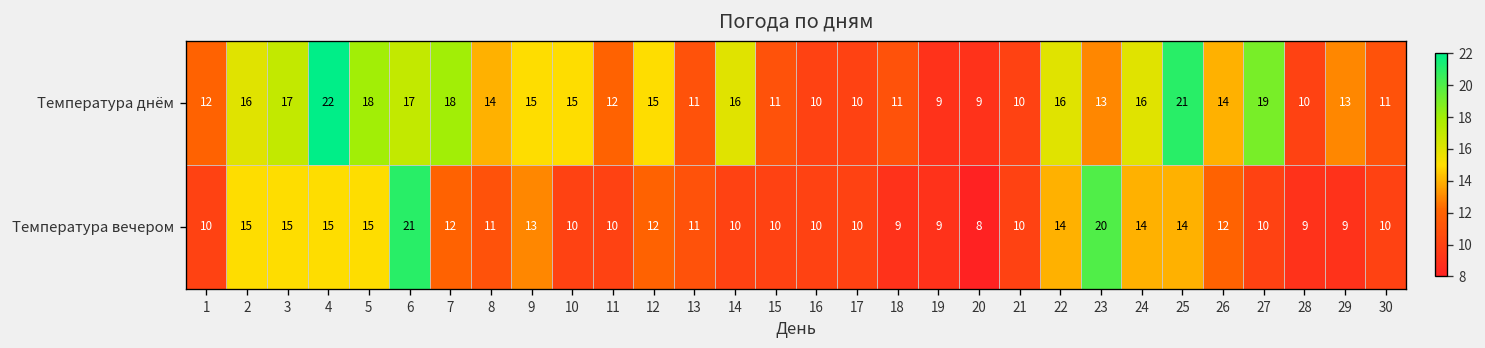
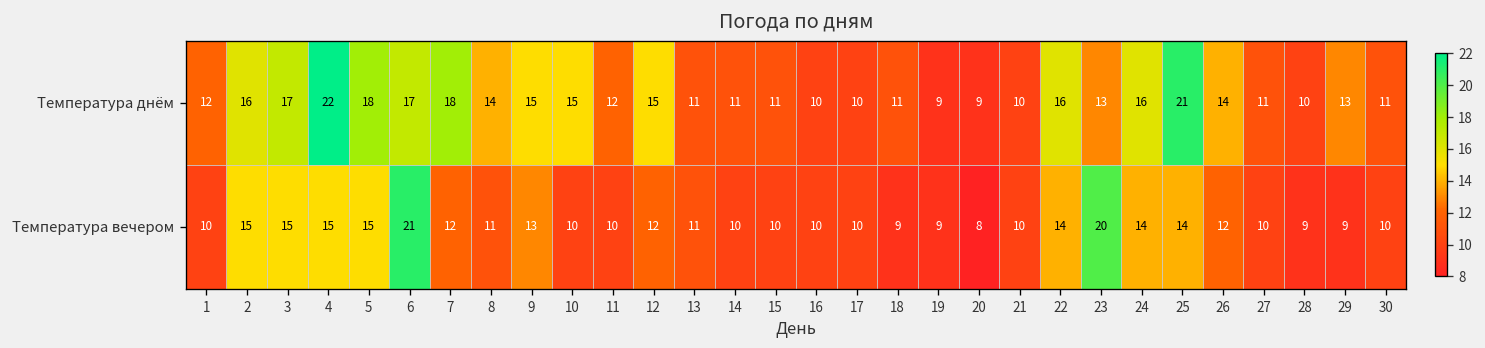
  {
    "Температура днём": {
      "1": 12,
      "2": 16,
      "3": 17,
      "4": 22,
      "5": 18,
      "6": 17,
      "7": 18,
      "8": 14,
      "9": 15,
      "10": 15,
      "11": 12,
      "12": 15,
      "13": 11,
-     "14": 16,
+     "14": 11,
      "15": 11,
      "16": 10,
      "17": 10,
      "18": 11,
      "19": 9,
      "20": 9,
      "21": 10,
      "22": 16,
      "23": 13,
      "24": 16,
      "25": 21,
      "26": 14,
-     "27": 19,
+     "27": 11,
      "28": 10,
      "29": 13,
      "30": 11
    },
    "Температура вечером": {
      "1": 10,
      "2": 15,
      "3": 15,
      "4": 15,
      "5": 15,
      "6": 21,
      "7": 12,
      "8": 11,
      "9": 13,
      "10": 10,
      "11": 10,
      "12": 12,
      "13": 11,
      "14": 10,
      "15": 10,
      "16": 10,
      "17": 10,
      "18": 9,
      "19": 9,
      "20": 8,
      "21": 10,
      "22": 14,
      "23": 20,
      "24": 14,
      "25": 14,
      "26": 12,
      "27": 10,
      "28": 9,
      "29": 9,
      "30": 10
    }
  }
